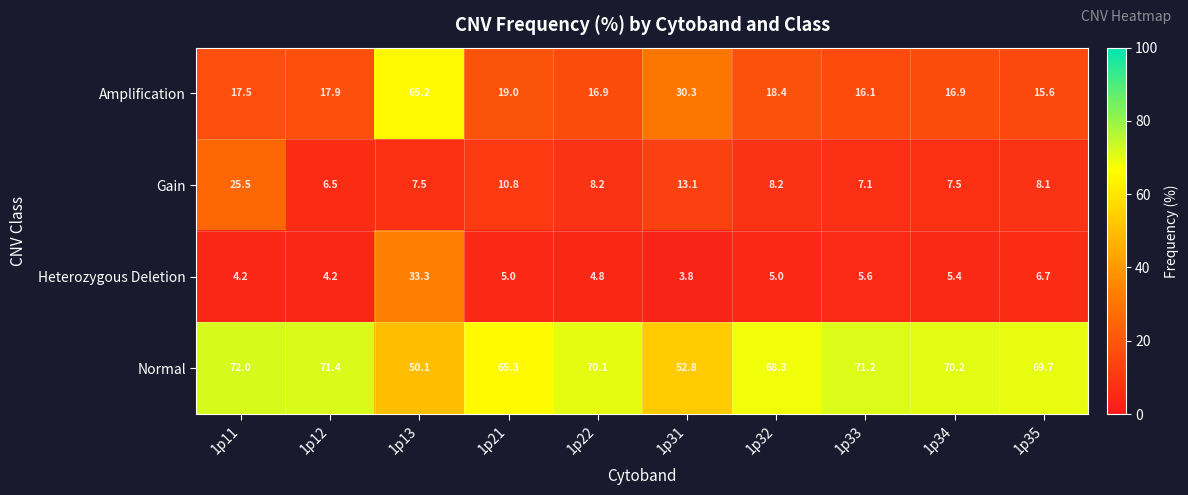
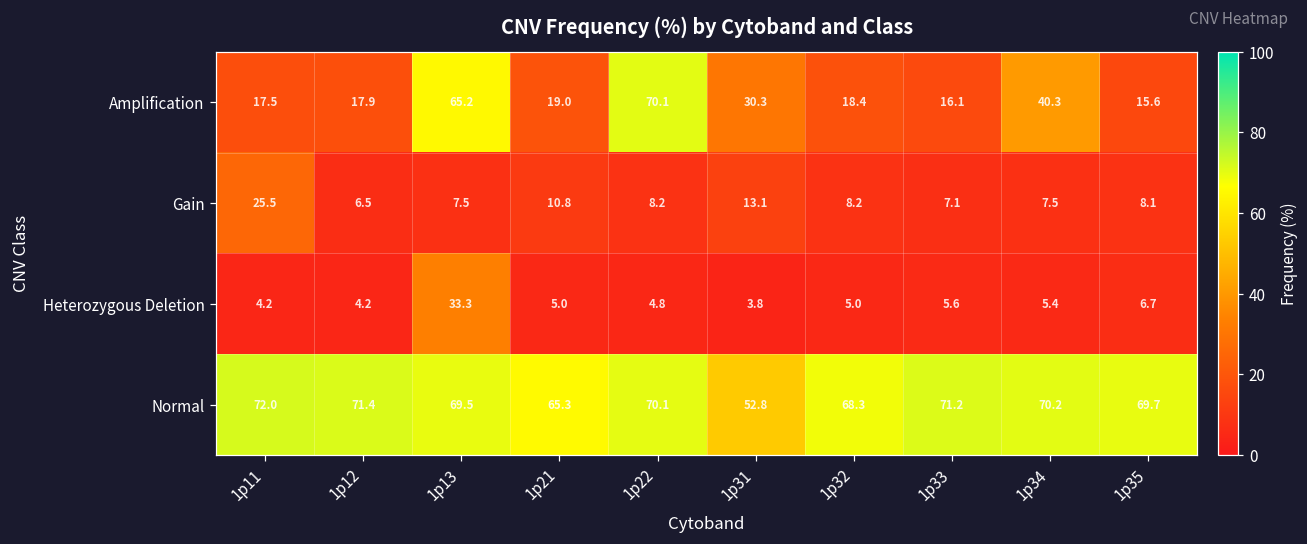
  {
    "Amplification": {
      "1p11": 17.5,
      "1p12": 17.9,
      "1p13": 65.2,
      "1p21": 19.0,
-     "1p22": 16.9,
+     "1p22": 70.1,
      "1p31": 30.3,
      "1p32": 18.4,
      "1p33": 16.1,
-     "1p34": 16.9,
+     "1p34": 40.3,
      "1p35": 15.6
    },
    "Gain": {
      "1p11": 25.5,
      "1p12": 6.5,
      "1p13": 7.5,
      "1p21": 10.8,
      "1p22": 8.2,
      "1p31": 13.1,
      "1p32": 8.2,
      "1p33": 7.1,
      "1p34": 7.5,
      "1p35": 8.1
    },
    "Heterozygous Deletion": {
      "1p11": 4.2,
      "1p12": 4.2,
      "1p13": 33.3,
      "1p21": 5.0,
      "1p22": 4.8,
      "1p31": 3.8,
      "1p32": 5.0,
      "1p33": 5.6,
      "1p34": 5.4,
      "1p35": 6.7
    },
    "Normal": {
      "1p11": 72.0,
      "1p12": 71.4,
-     "1p13": 50.1,
+     "1p13": 69.5,
      "1p21": 65.3,
      "1p22": 70.1,
      "1p31": 52.8,
      "1p32": 68.3,
      "1p33": 71.2,
      "1p34": 70.2,
      "1p35": 69.7
    }
  }
